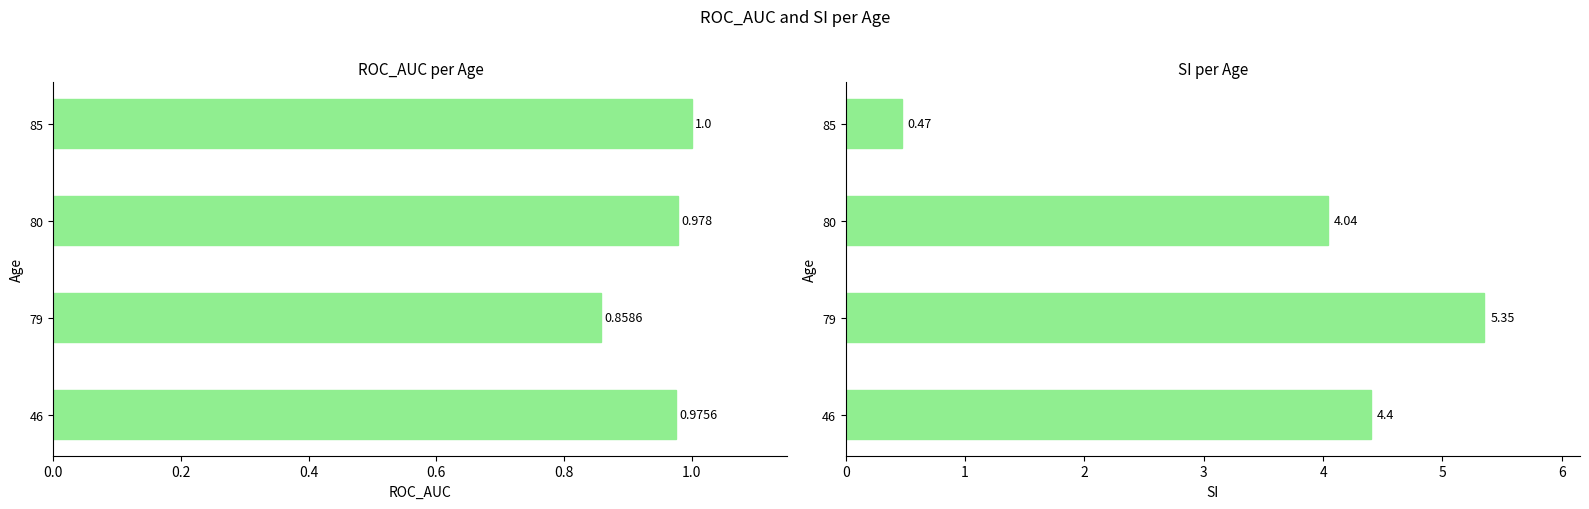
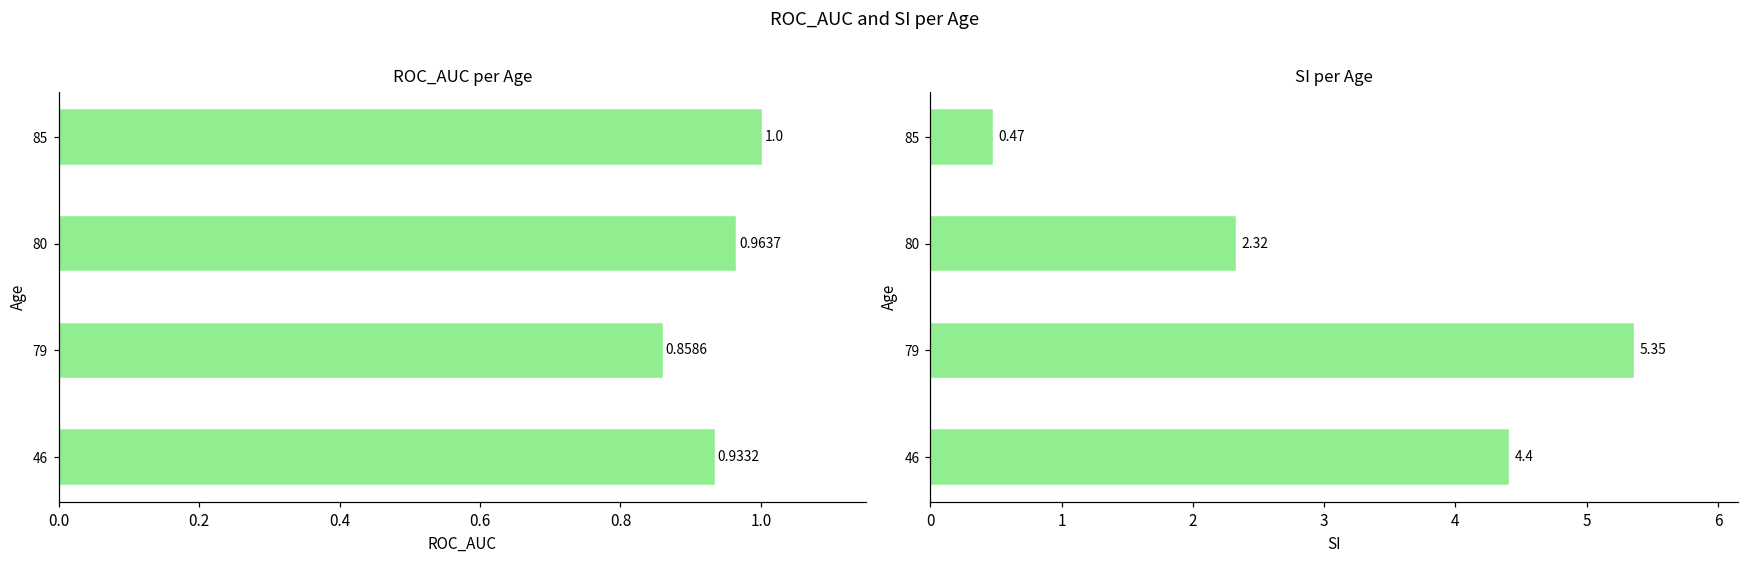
  {
    "ROC_AUC per Age": {
      "85": 1.0,
-     "80": 0.978,
+     "80": 0.9637,
      "79": 0.8586,
-     "46": 0.9756
+     "46": 0.9332
    },
    "SI per Age": {
      "85": 0.47,
-     "80": 4.04,
+     "80": 2.32,
      "79": 5.35,
      "46": 4.4
    }
  }
